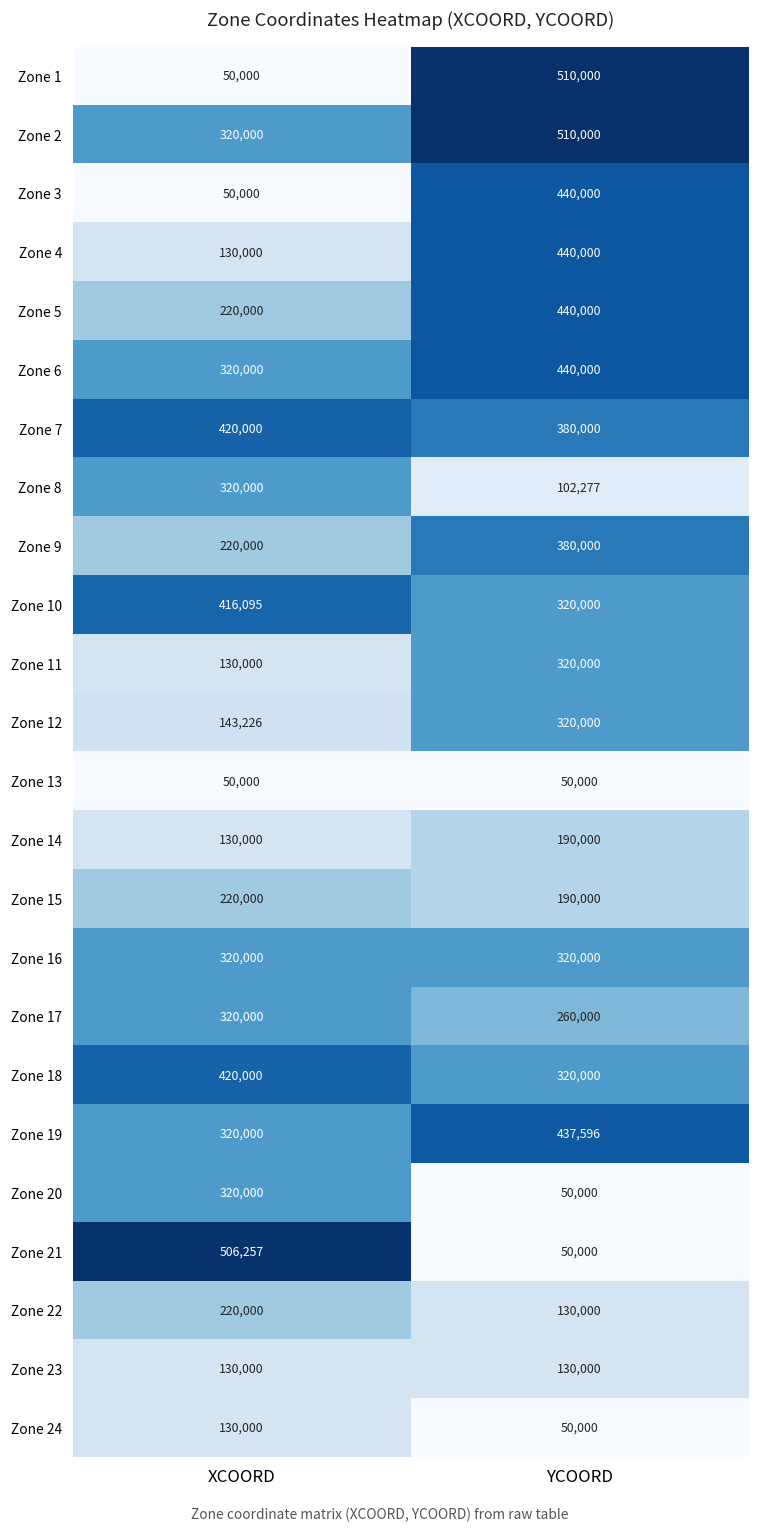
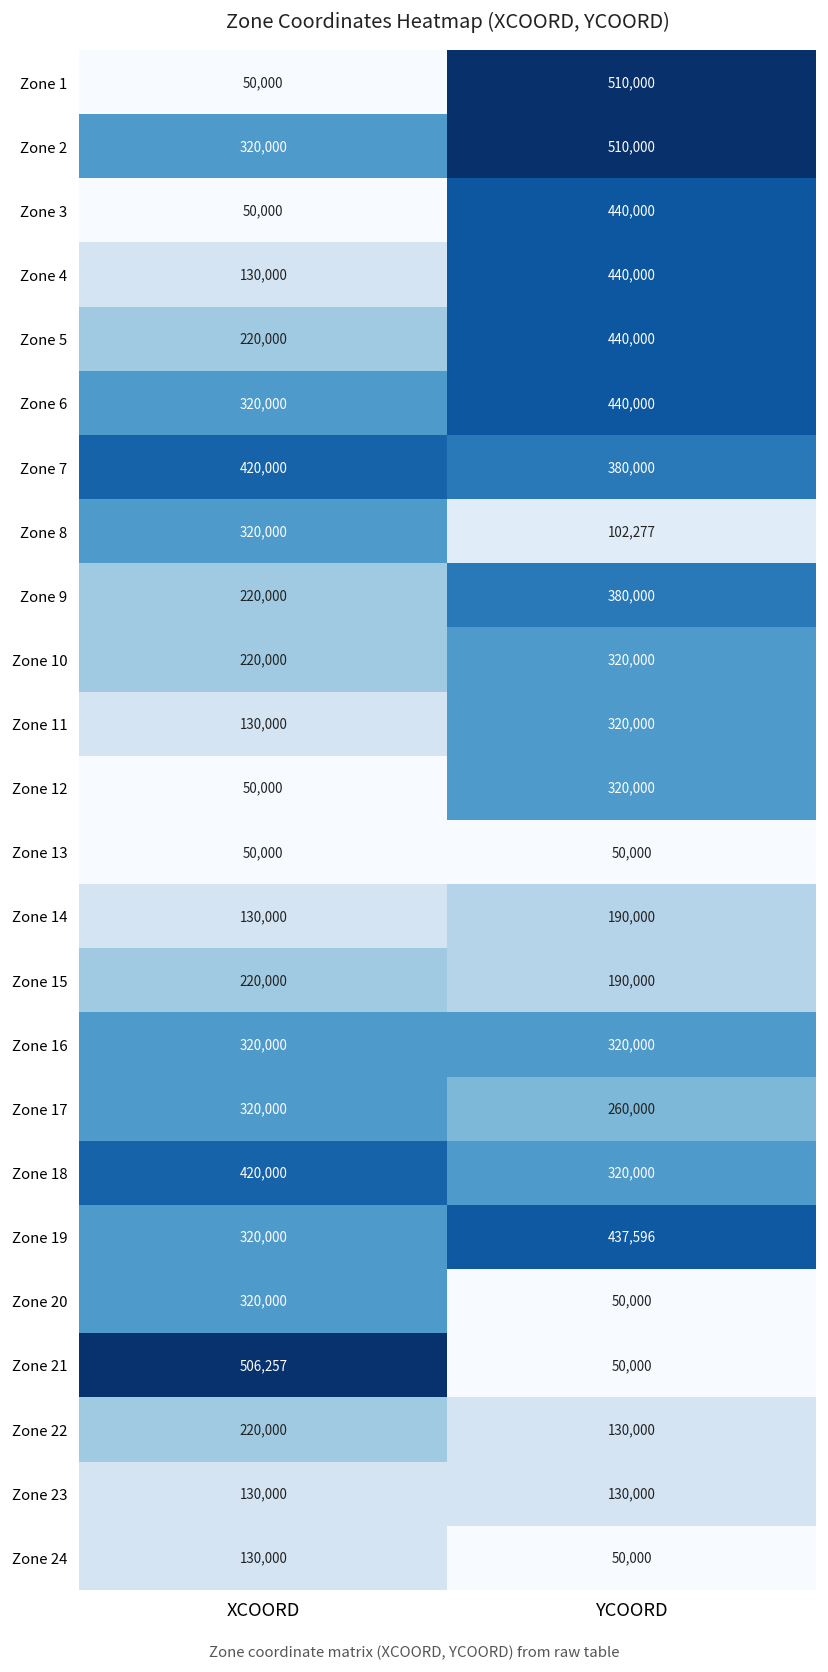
  {
    "Zone 1": {
      "XCOORD": "50,000",
      "YCOORD": "510,000"
    },
    "Zone 2": {
      "XCOORD": "320,000",
      "YCOORD": "510,000"
    },
    "Zone 3": {
      "XCOORD": "50,000",
      "YCOORD": "440,000"
    },
    "Zone 4": {
      "XCOORD": "130,000",
      "YCOORD": "440,000"
    },
    "Zone 5": {
      "XCOORD": "220,000",
      "YCOORD": "440,000"
    },
    "Zone 6": {
      "XCOORD": "320,000",
      "YCOORD": "440,000"
    },
    "Zone 7": {
      "XCOORD": "420,000",
      "YCOORD": "380,000"
    },
    "Zone 8": {
      "XCOORD": "320,000",
      "YCOORD": "102,277"
    },
    "Zone 9": {
      "XCOORD": "220,000",
      "YCOORD": "380,000"
    },
    "Zone 10": {
-     "XCOORD": "416,095",
+     "XCOORD": "220,000",
      "YCOORD": "320,000"
    },
    "Zone 11": {
      "XCOORD": "130,000",
      "YCOORD": "320,000"
    },
    "Zone 12": {
-     "XCOORD": "143,226",
+     "XCOORD": "50,000",
      "YCOORD": "320,000"
    },
    "Zone 13": {
      "XCOORD": "50,000",
      "YCOORD": "50,000"
    },
    "Zone 14": {
      "XCOORD": "130,000",
      "YCOORD": "190,000"
    },
    "Zone 15": {
      "XCOORD": "220,000",
      "YCOORD": "190,000"
    },
    "Zone 16": {
      "XCOORD": "320,000",
      "YCOORD": "320,000"
    },
    "Zone 17": {
      "XCOORD": "320,000",
      "YCOORD": "260,000"
    },
    "Zone 18": {
      "XCOORD": "420,000",
      "YCOORD": "320,000"
    },
    "Zone 19": {
      "XCOORD": "320,000",
      "YCOORD": "437,596"
    },
    "Zone 20": {
      "XCOORD": "320,000",
      "YCOORD": "50,000"
    },
    "Zone 21": {
      "XCOORD": "506,257",
      "YCOORD": "50,000"
    },
    "Zone 22": {
      "XCOORD": "220,000",
      "YCOORD": "130,000"
    },
    "Zone 23": {
      "XCOORD": "130,000",
      "YCOORD": "130,000"
    },
    "Zone 24": {
      "XCOORD": "130,000",
      "YCOORD": "50,000"
    }
  }
